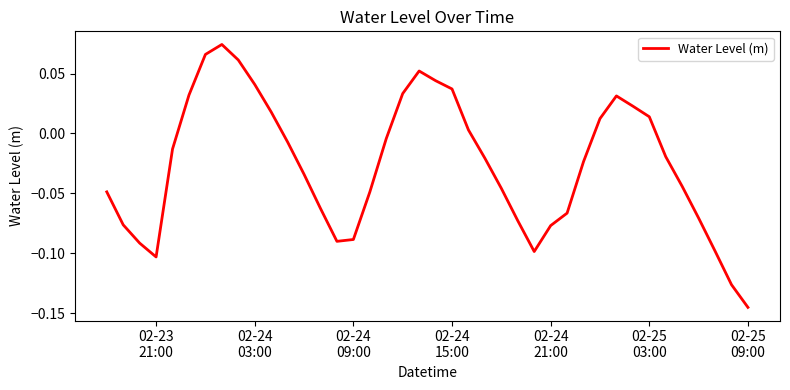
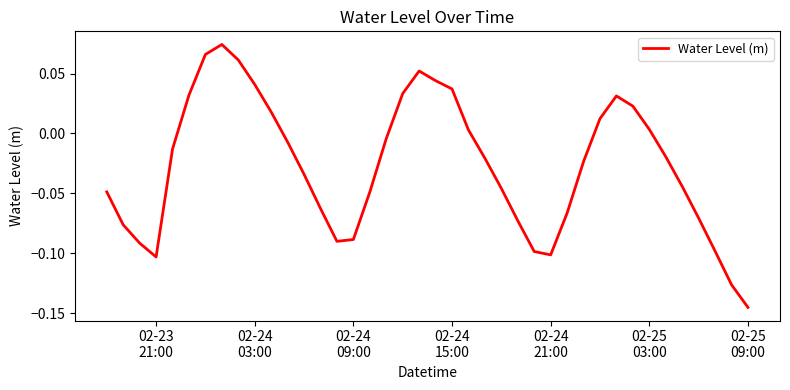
  {
    "02-23 21:00": -0.103,
    "02-24 03:00": 0.041,
    "02-24 09:00": -0.089,
    "02-24 15:00": 0.037,
-   "02-24 21:00": -0.077,
-   "02-25 03:00": 0.014,
+   "02-24 21:00": -0.101,
+   "02-25 03:00": 0.003,
    "02-25 09:00": -0.145
  }
